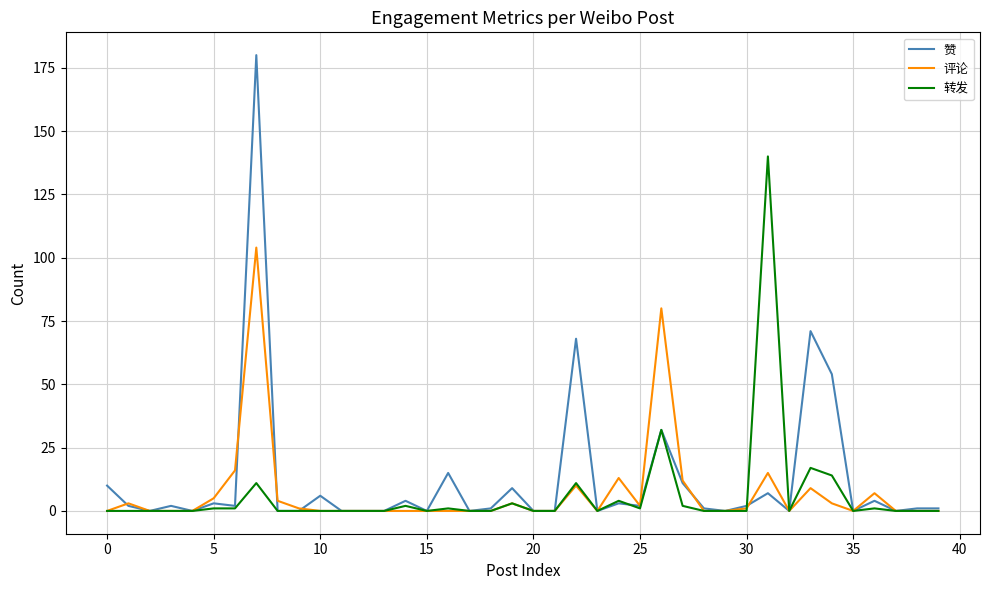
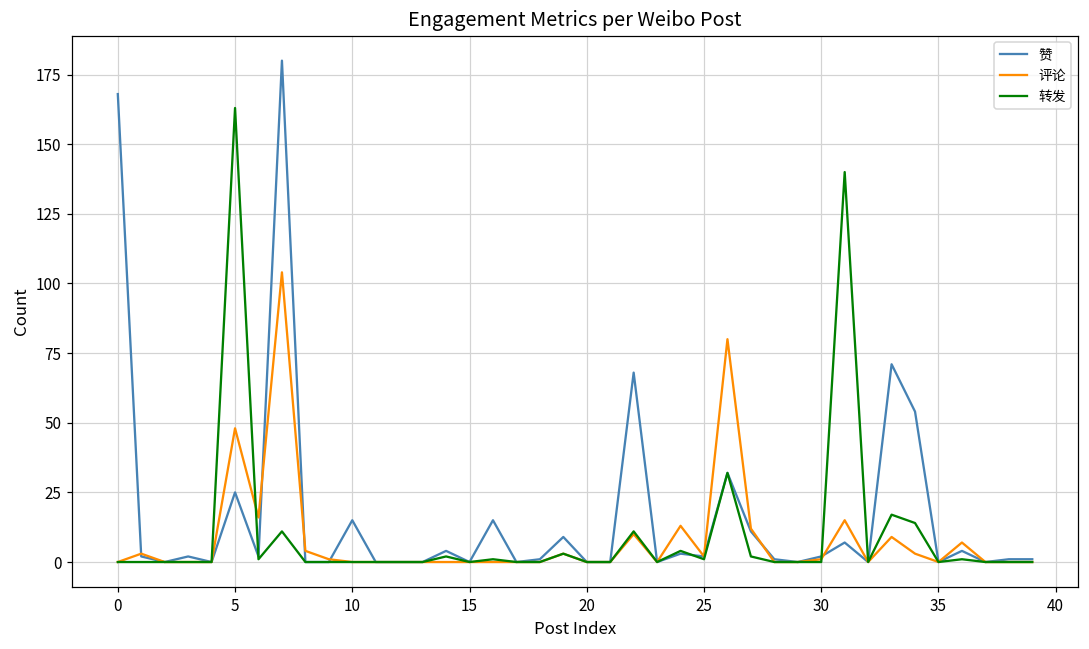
  {
    "赞": {
-     "0": 10,
-     "5": 3,
-     "10": 6
+     "0": 168,
+     "5": 25,
+     "10": 15
    },
    "评论": {
-     "5": 5
+     "5": 48
    },
    "转发": {
-     "5": 1
+     "5": 163
    }
  }
